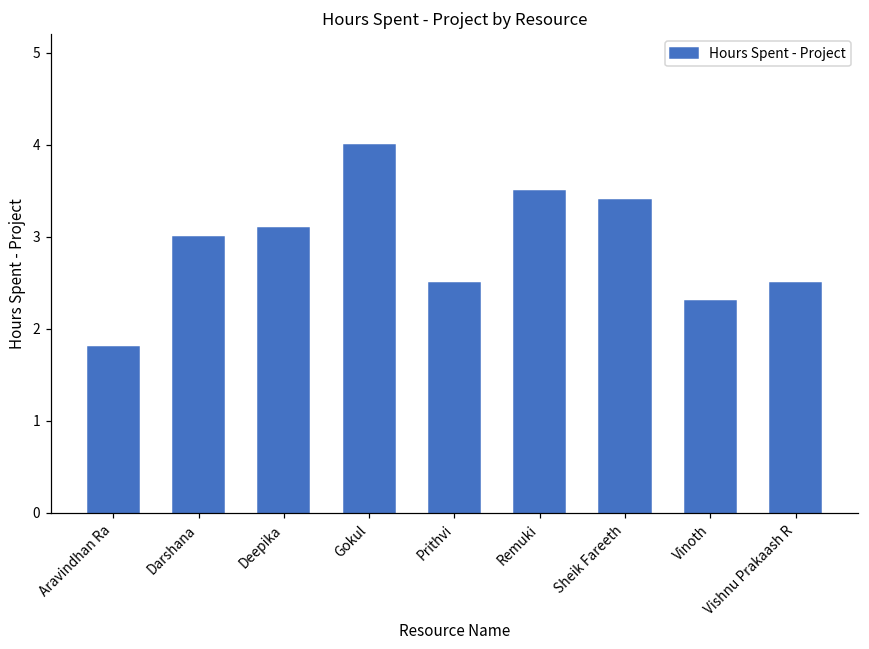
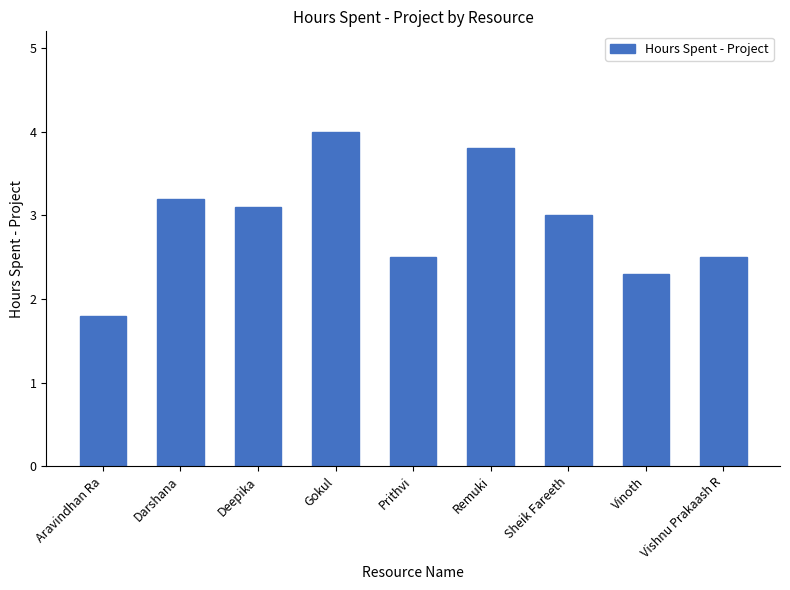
  {
    "Aravindhan Ra": 1.8,
-   "Darshana": 3.0,
+   "Darshana": 3.2,
    "Deepika": 3.1,
    "Gokul": 4.0,
    "Prithvi": 2.5,
-   "Remuki": 3.5,
-   "Sheik Fareeth": 3.4,
+   "Remuki": 3.8,
+   "Sheik Fareeth": 3.0,
    "Vinoth": 2.3,
    "Vishnu Prakaash R": 2.5
  }
